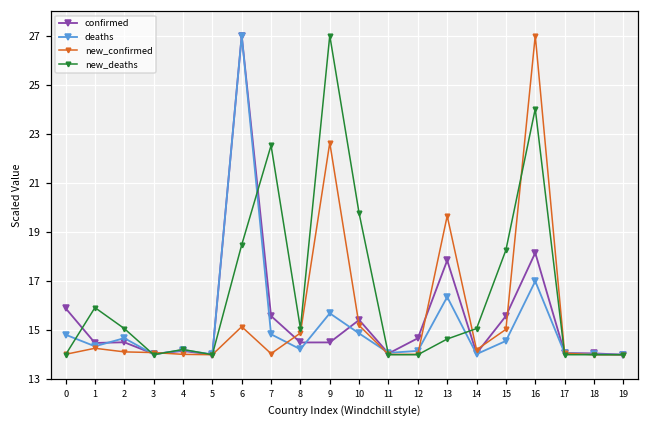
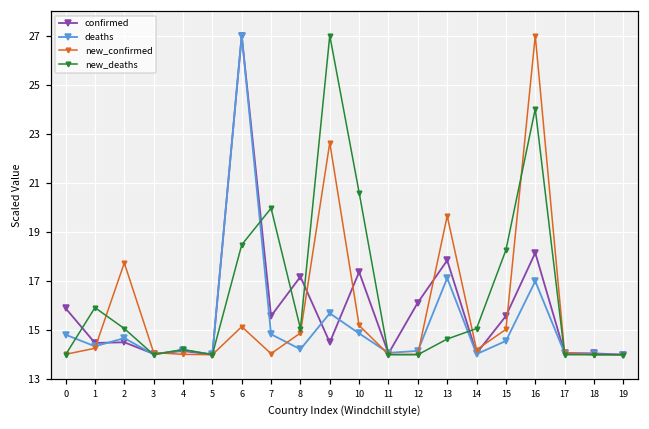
  {
    "confirmed": {
      "0": 15.9,
      "1": 14.5,
      "2": 14.5,
      "7": 15.6,
-     "8": 14.5,
+     "8": 17.2,
      "9": 14.5,
-     "10": 15.4,
-     "12": 14.7,
+     "10": 17.4,
+     "12": 16.1,
      "13": 17.8,
      "15": 15.6,
      "16": 18.2
    },
    "deaths": {
      "0": 14.8,
      "2": 14.7,
      "7": 14.8,
      "8": 14.2,
      "9": 15.7,
      "10": 14.9,
      "12": 14.2,
-     "13": 16.4,
+     "13": 17.1,
      "15": 14.6,
      "16": 17.0
    },
    "new_confirmed": {
-     "2": 14.1,
+     "2": 17.7,
      "4": 14.0,
      "6": 15.1,
      "7": 14.0,
      "8": 14.9,
      "9": 22.6,
      "10": 15.2,
      "13": 19.7,
      "14": 14.2,
      "15": 15.0,
      "16": 27.0
    },
    "new_deaths": {
      "1": 15.9,
      "2": 15.1,
      "6": 18.5,
-     "7": 22.5,
+     "7": 20.0,
      "8": 15.1,
      "9": 27.0,
-     "10": 19.8,
+     "10": 20.6,
      "13": 14.6,
      "14": 15.1,
      "15": 18.3,
      "16": 24.0
    }
  }
